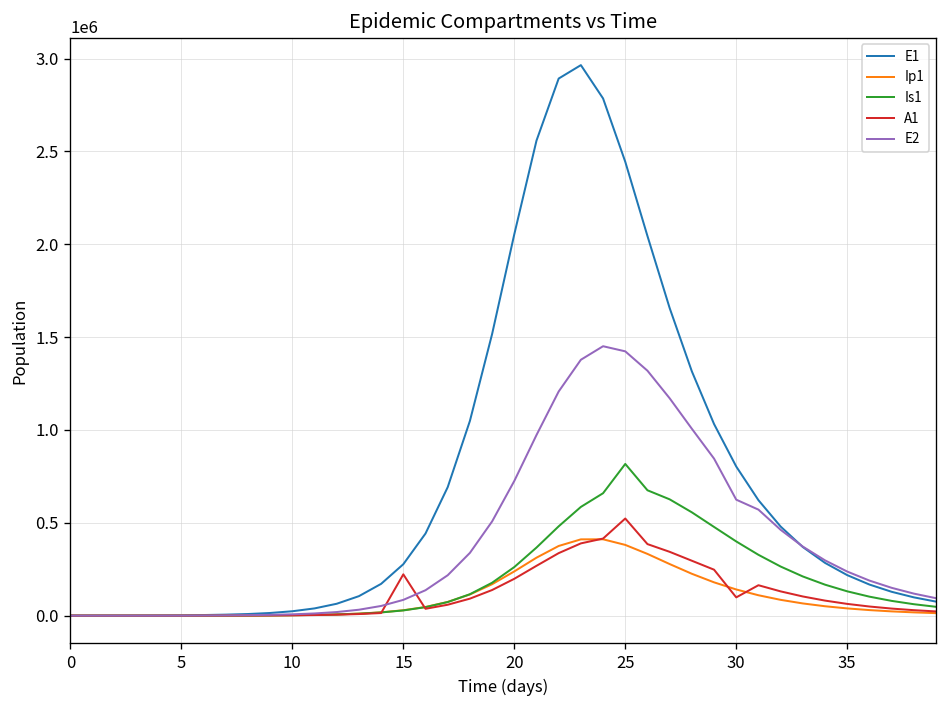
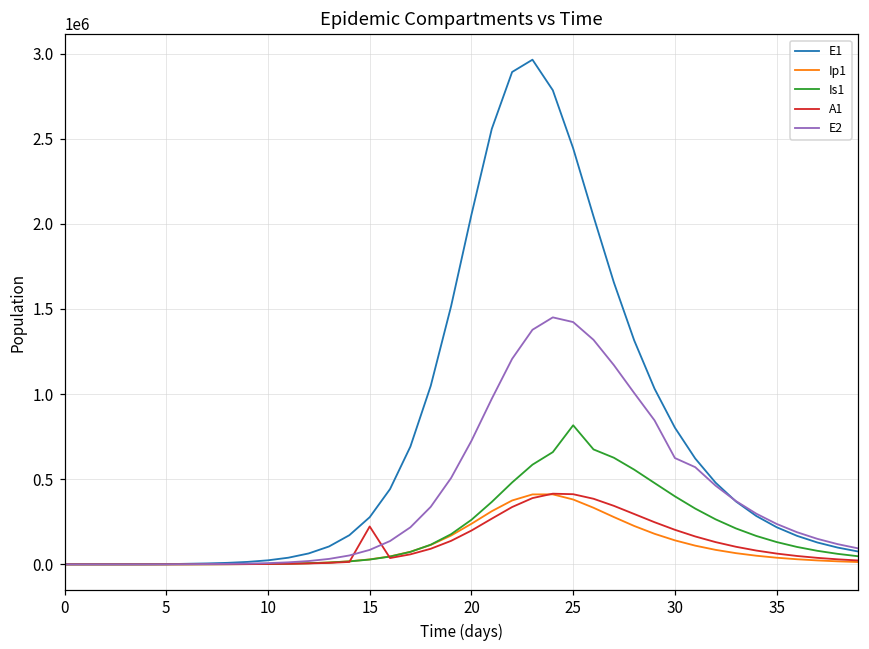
  {
    "E1": {
      "15": 280000,
      "20": 2050000,
      "25": 2440000,
      "30": 800000,
      "35": 220000
    },
    "Ip1": {
      "20": 240000,
      "25": 380000,
      "30": 140000,
      "35": 40000
    },
    "Is1": {
      "20": 260000,
      "25": 820000,
      "30": 400000,
      "35": 130000
    },
    "A1": {
      "15": 220000,
      "20": 200000,
-     "25": 520000,
-     "30": 100000,
+     "25": 410000,
+     "30": 200000,
      "35": 60000
    },
    "E2": {
      "15": 80000,
      "20": 730000,
      "25": 1420000,
      "30": 620000,
      "35": 240000
    }
  }
